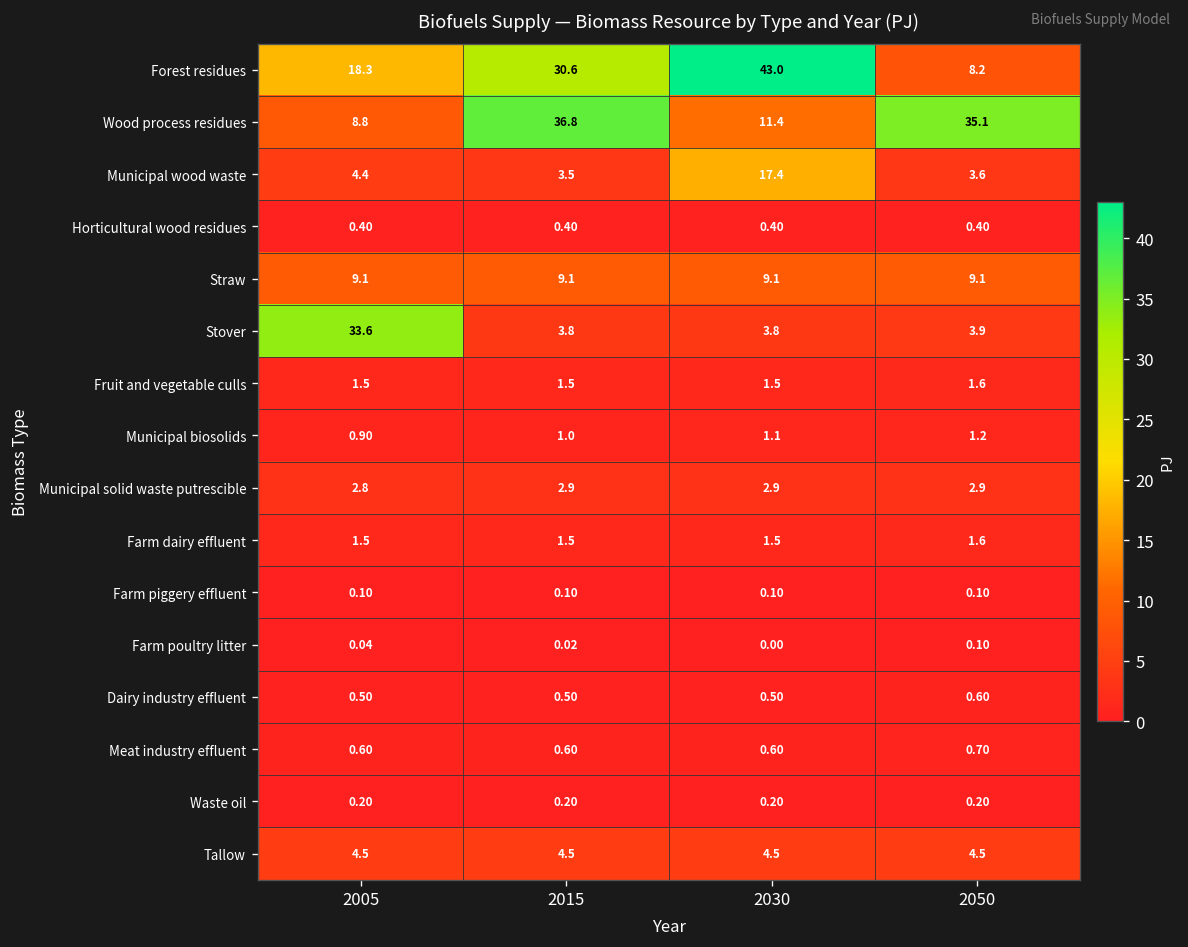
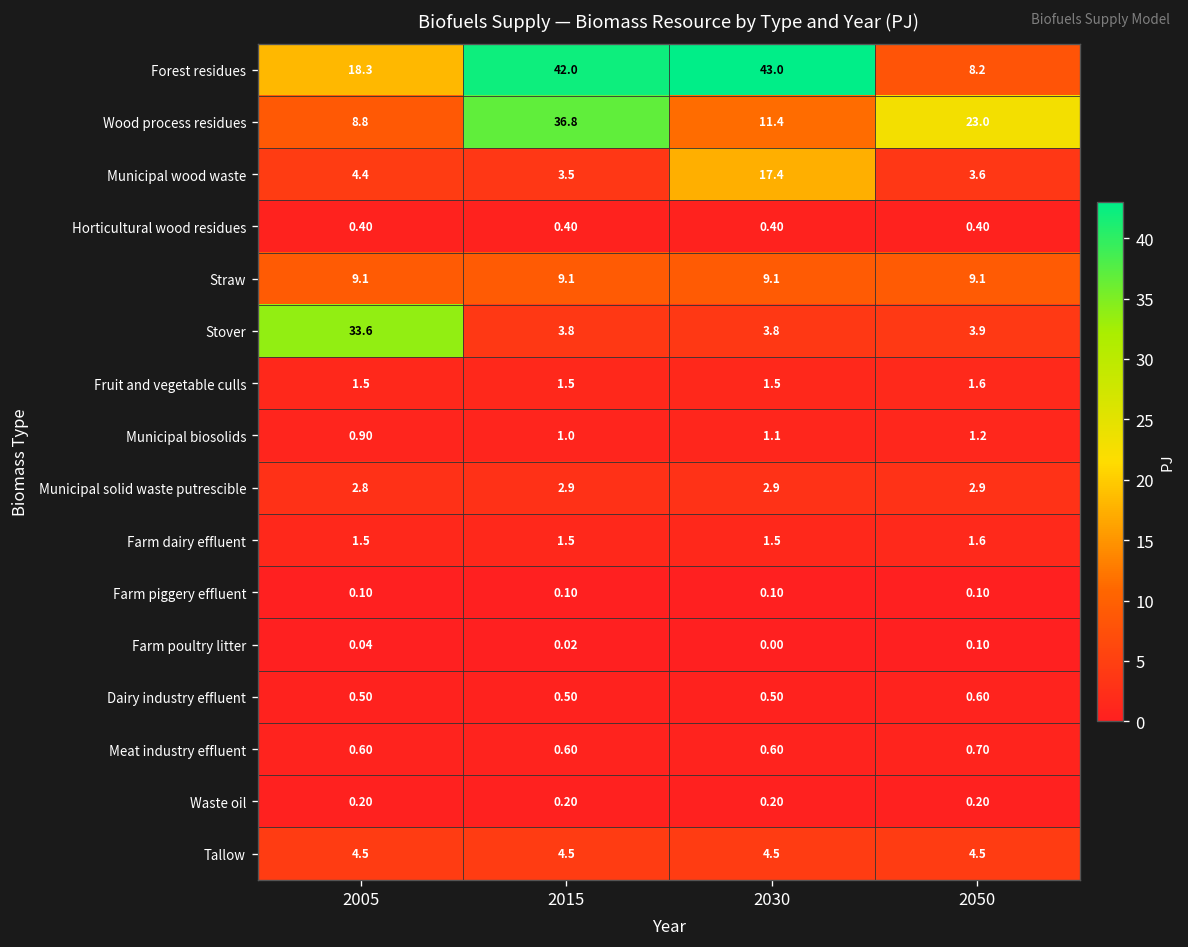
  {
    "Forest residues": {
      "2005": 18.3,
-     "2015": 30.6,
+     "2015": 42.0,
      "2030": 43.0,
      "2050": 8.2
    },
    "Wood process residues": {
      "2005": 8.8,
      "2015": 36.8,
      "2030": 11.4,
-     "2050": 35.1
+     "2050": 23.0
    },
    "Municipal wood waste": {
      "2005": 4.4,
      "2015": 3.5,
      "2030": 17.4,
      "2050": 3.6
    },
    "Horticultural wood residues": {
      "2005": 0.40,
      "2015": 0.40,
      "2030": 0.40,
      "2050": 0.40
    },
    "Straw": {
      "2005": 9.1,
      "2015": 9.1,
      "2030": 9.1,
      "2050": 9.1
    },
    "Stover": {
      "2005": 33.6,
      "2015": 3.8,
      "2030": 3.8,
      "2050": 3.9
    },
    "Fruit and vegetable culls": {
      "2005": 1.5,
      "2015": 1.5,
      "2030": 1.5,
      "2050": 1.6
    },
    "Municipal biosolids": {
      "2005": 0.90,
      "2015": 1.0,
      "2030": 1.1,
      "2050": 1.2
    },
    "Municipal solid waste putrescible": {
      "2005": 2.8,
      "2015": 2.9,
      "2030": 2.9,
      "2050": 2.9
    },
    "Farm dairy effluent": {
      "2005": 1.5,
      "2015": 1.5,
      "2030": 1.5,
      "2050": 1.6
    },
    "Farm piggery effluent": {
      "2005": 0.10,
      "2015": 0.10,
      "2030": 0.10,
      "2050": 0.10
    },
    "Farm poultry litter": {
      "2005": 0.04,
      "2015": 0.02,
      "2030": 0.00,
      "2050": 0.10
    },
    "Dairy industry effluent": {
      "2005": 0.50,
      "2015": 0.50,
      "2030": 0.50,
      "2050": 0.60
    },
    "Meat industry effluent": {
      "2005": 0.60,
      "2015": 0.60,
      "2030": 0.60,
      "2050": 0.70
    },
    "Waste oil": {
      "2005": 0.20,
      "2015": 0.20,
      "2030": 0.20,
      "2050": 0.20
    },
    "Tallow": {
      "2005": 4.5,
      "2015": 4.5,
      "2030": 4.5,
      "2050": 4.5
    }
  }
